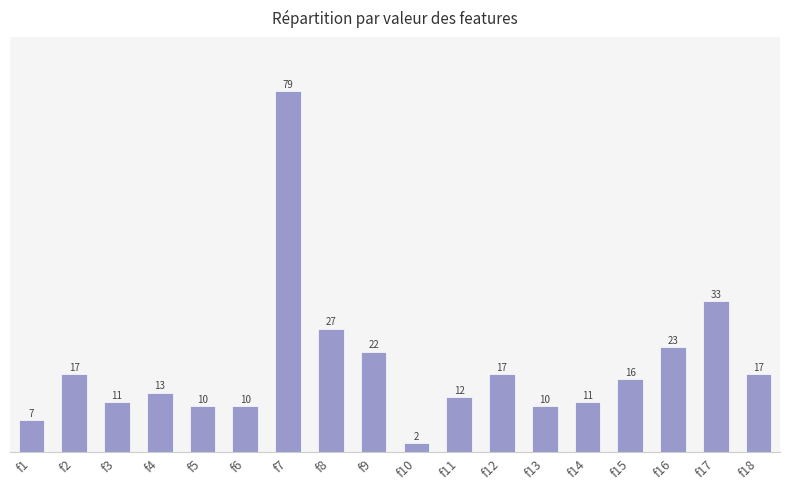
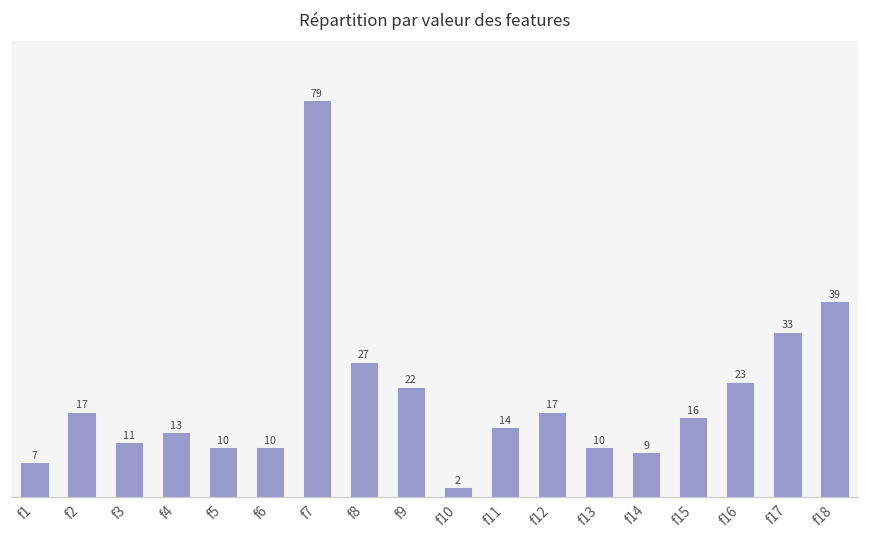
  {
    "f1": 7,
    "f2": 17,
    "f3": 11,
    "f4": 13,
    "f5": 10,
    "f6": 10,
    "f7": 79,
    "f8": 27,
    "f9": 22,
    "f10": 2,
-   "f11": 12,
+   "f11": 14,
    "f12": 17,
    "f13": 10,
-   "f14": 11,
+   "f14": 9,
    "f15": 16,
    "f16": 23,
    "f17": 33,
-   "f18": 17
+   "f18": 39
  }
